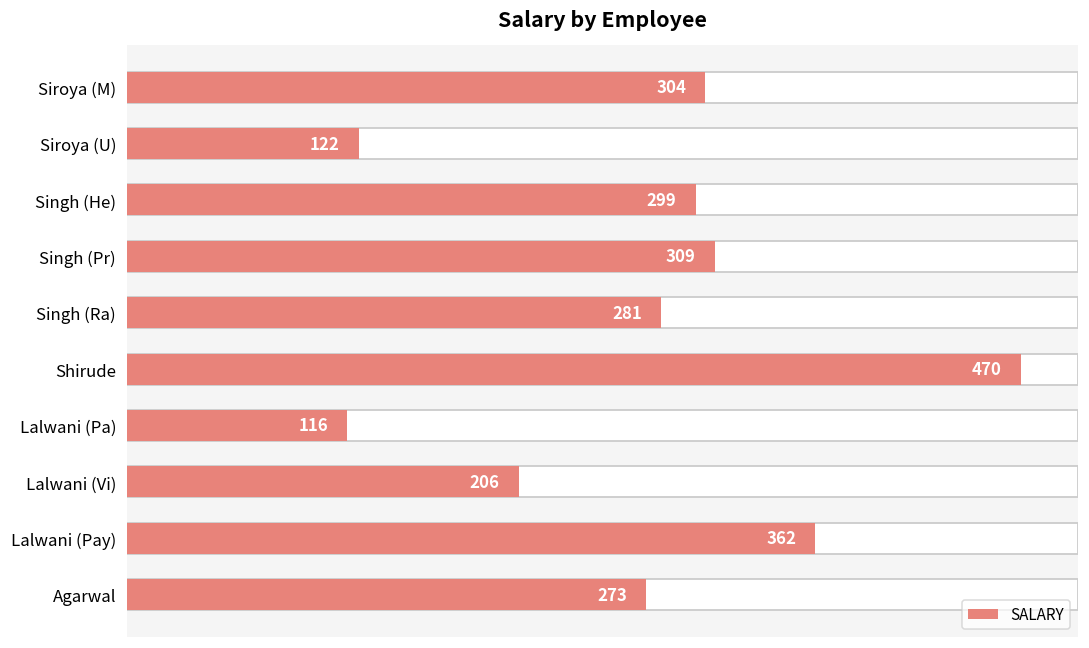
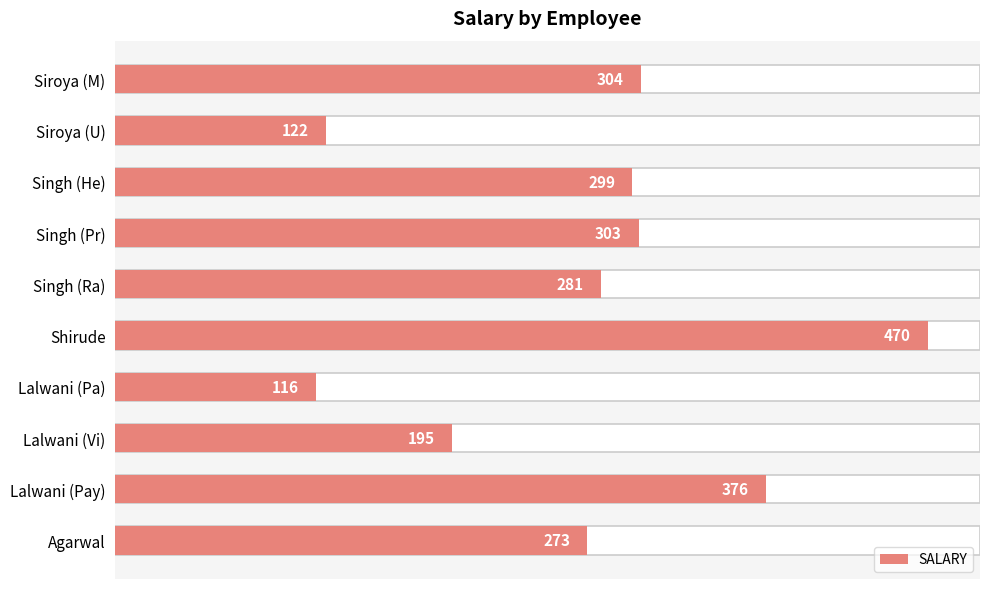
  {
    "SALARY": {
-     "Singh (Pr)": 309,
-     "Lalwani (Vi)": 206,
-     "Lalwani (Pay)": 362
+     "Singh (Pr)": 303,
+     "Lalwani (Vi)": 195,
+     "Lalwani (Pay)": 376
    }
  }
